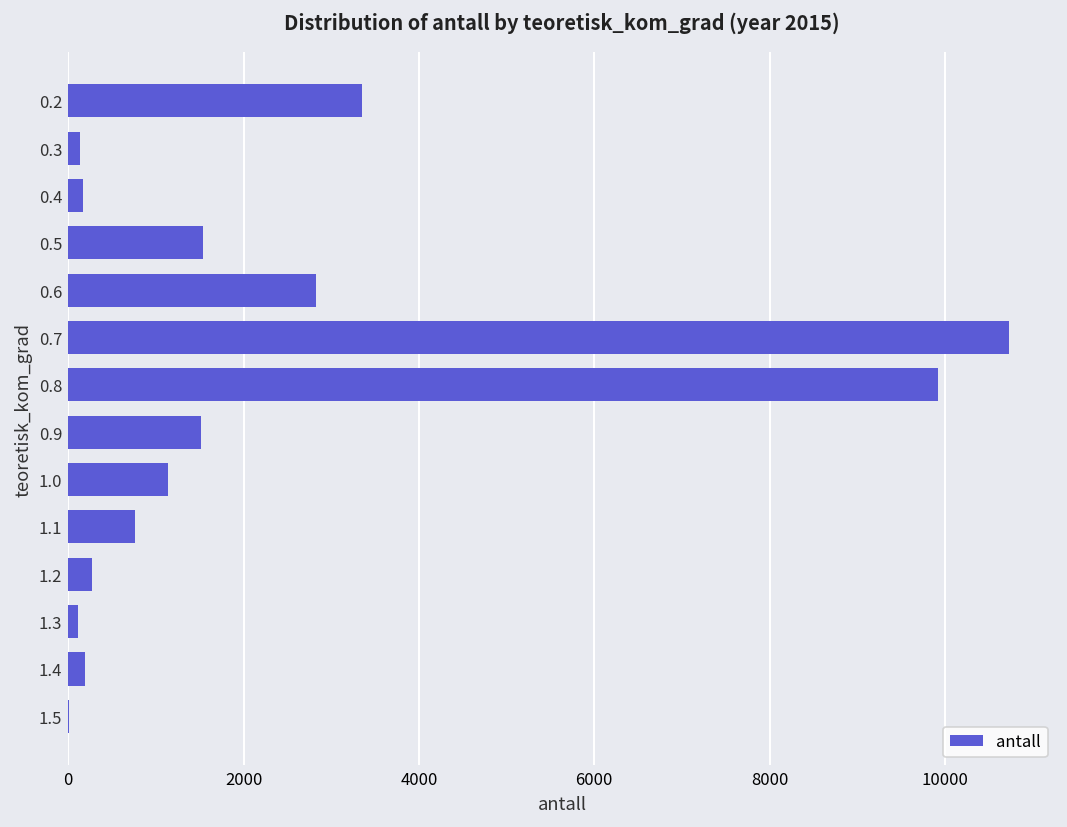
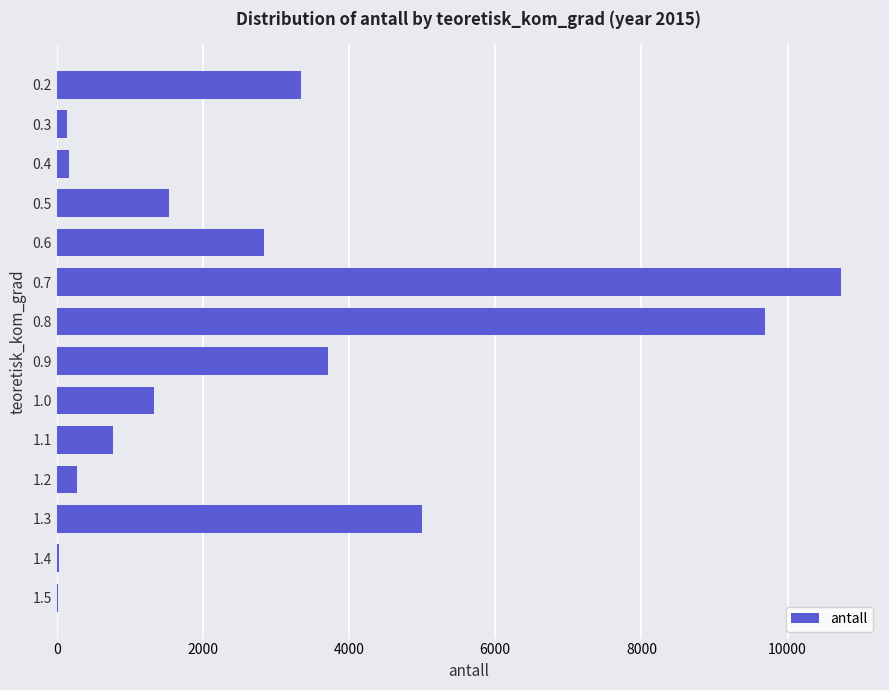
  {
    "0.2": 3300,
    "0.3": 100,
    "0.4": 200,
    "0.5": 1500,
    "0.6": 2800,
    "0.7": 10700,
-   "0.8": 9900,
-   "0.9": 1500,
-   "1.0": 1100,
+   "0.8": 9700,
+   "0.9": 3700,
+   "1.0": 1300,
    "1.1": 800,
    "1.2": 300,
-   "1.3": 100,
-   "1.4": 200
+   "1.3": 5000,
+   "1.4": 0
  }
